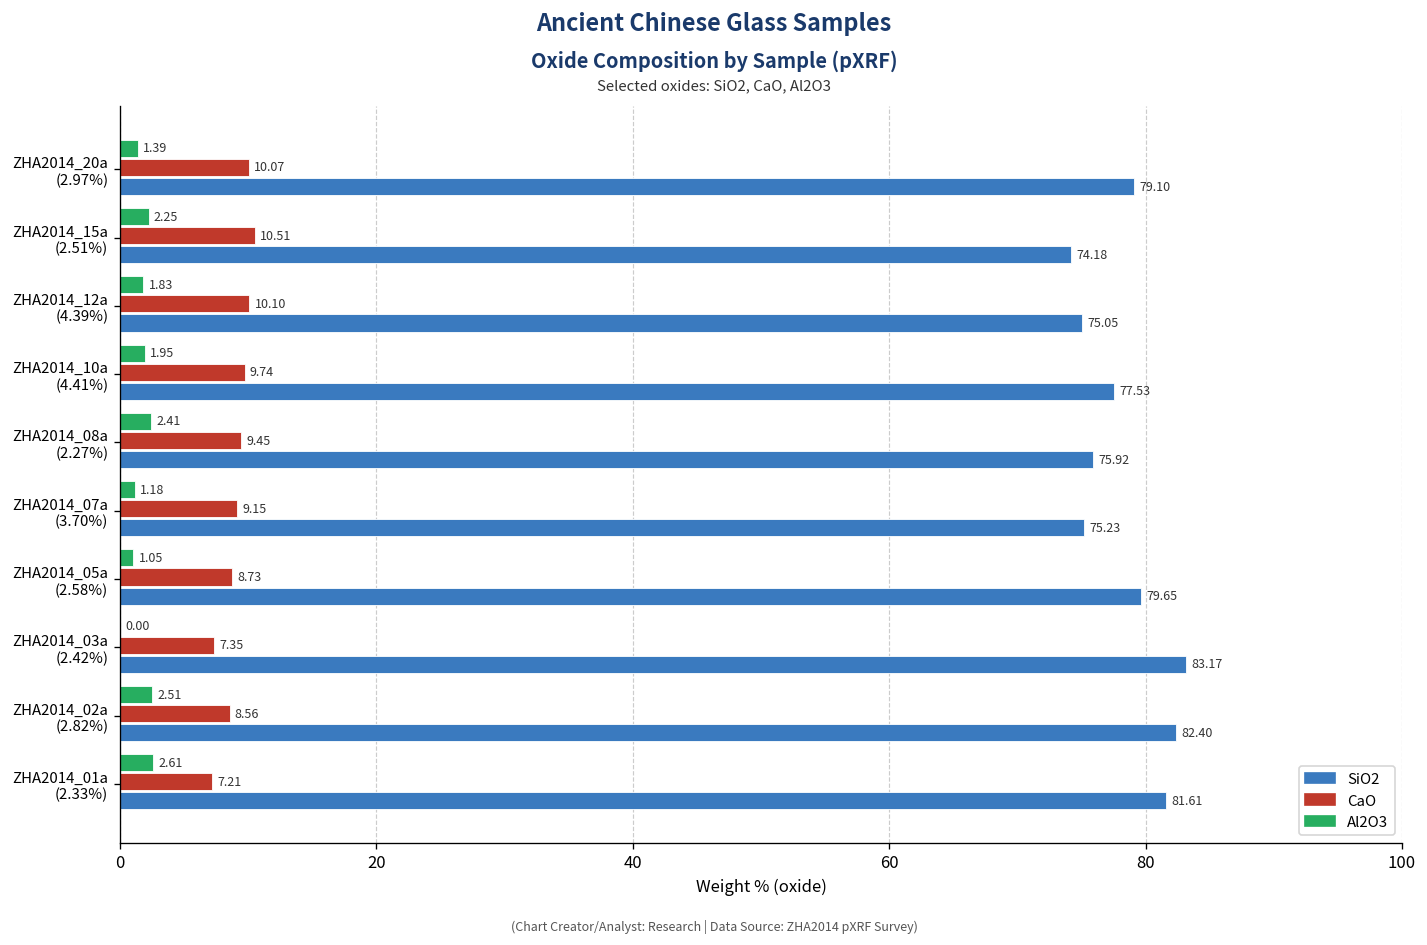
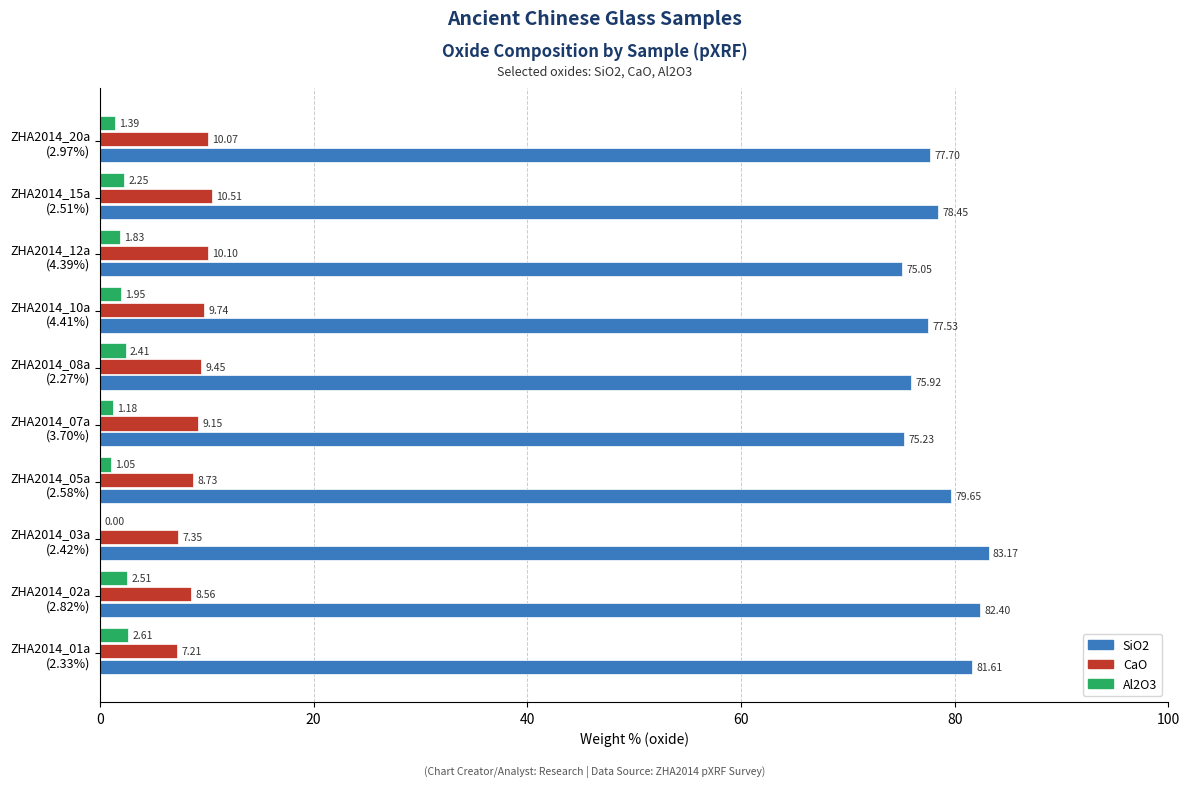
  {
    "SiO2": {
-     "ZHA2014_20a (2.97%)": 79.10,
-     "ZHA2014_15a (2.51%)": 74.18,
+     "ZHA2014_20a (2.97%)": 77.70,
+     "ZHA2014_15a (2.51%)": 78.45,
      "ZHA2014_12a (4.39%)": 75.05,
      "ZHA2014_10a (4.41%)": 77.53,
      "ZHA2014_08a (2.27%)": 75.92,
      "ZHA2014_07a (3.70%)": 75.23,
      "ZHA2014_05a (2.58%)": 79.65,
      "ZHA2014_03a (2.42%)": 83.17,
      "ZHA2014_02a (2.82%)": 82.40,
      "ZHA2014_01a (2.33%)": 81.61
    },
    "CaO": {
      "ZHA2014_20a (2.97%)": 10.07,
      "ZHA2014_15a (2.51%)": 10.51,
      "ZHA2014_12a (4.39%)": 10.10,
      "ZHA2014_10a (4.41%)": 9.74,
      "ZHA2014_08a (2.27%)": 9.45,
      "ZHA2014_07a (3.70%)": 9.15,
      "ZHA2014_05a (2.58%)": 8.73,
      "ZHA2014_03a (2.42%)": 7.35,
      "ZHA2014_02a (2.82%)": 8.56,
      "ZHA2014_01a (2.33%)": 7.21
    },
    "Al2O3": {
      "ZHA2014_20a (2.97%)": 1.39,
      "ZHA2014_15a (2.51%)": 2.25,
      "ZHA2014_12a (4.39%)": 1.83,
      "ZHA2014_10a (4.41%)": 1.95,
      "ZHA2014_08a (2.27%)": 2.41,
      "ZHA2014_07a (3.70%)": 1.18,
      "ZHA2014_05a (2.58%)": 1.05,
      "ZHA2014_03a (2.42%)": 0.00,
      "ZHA2014_02a (2.82%)": 2.51,
      "ZHA2014_01a (2.33%)": 2.61
    }
  }
